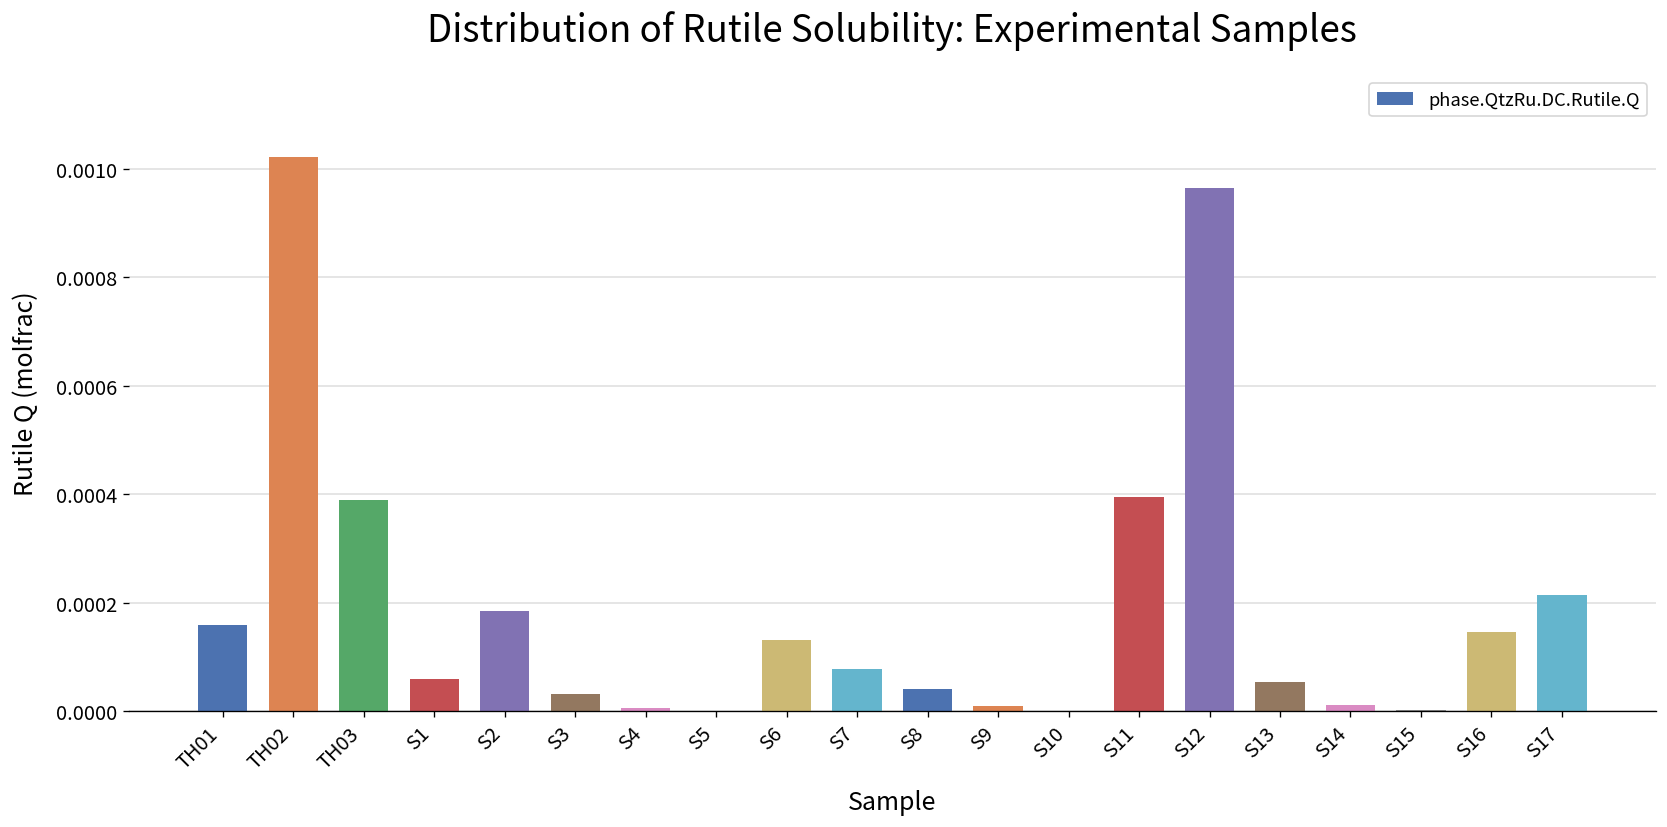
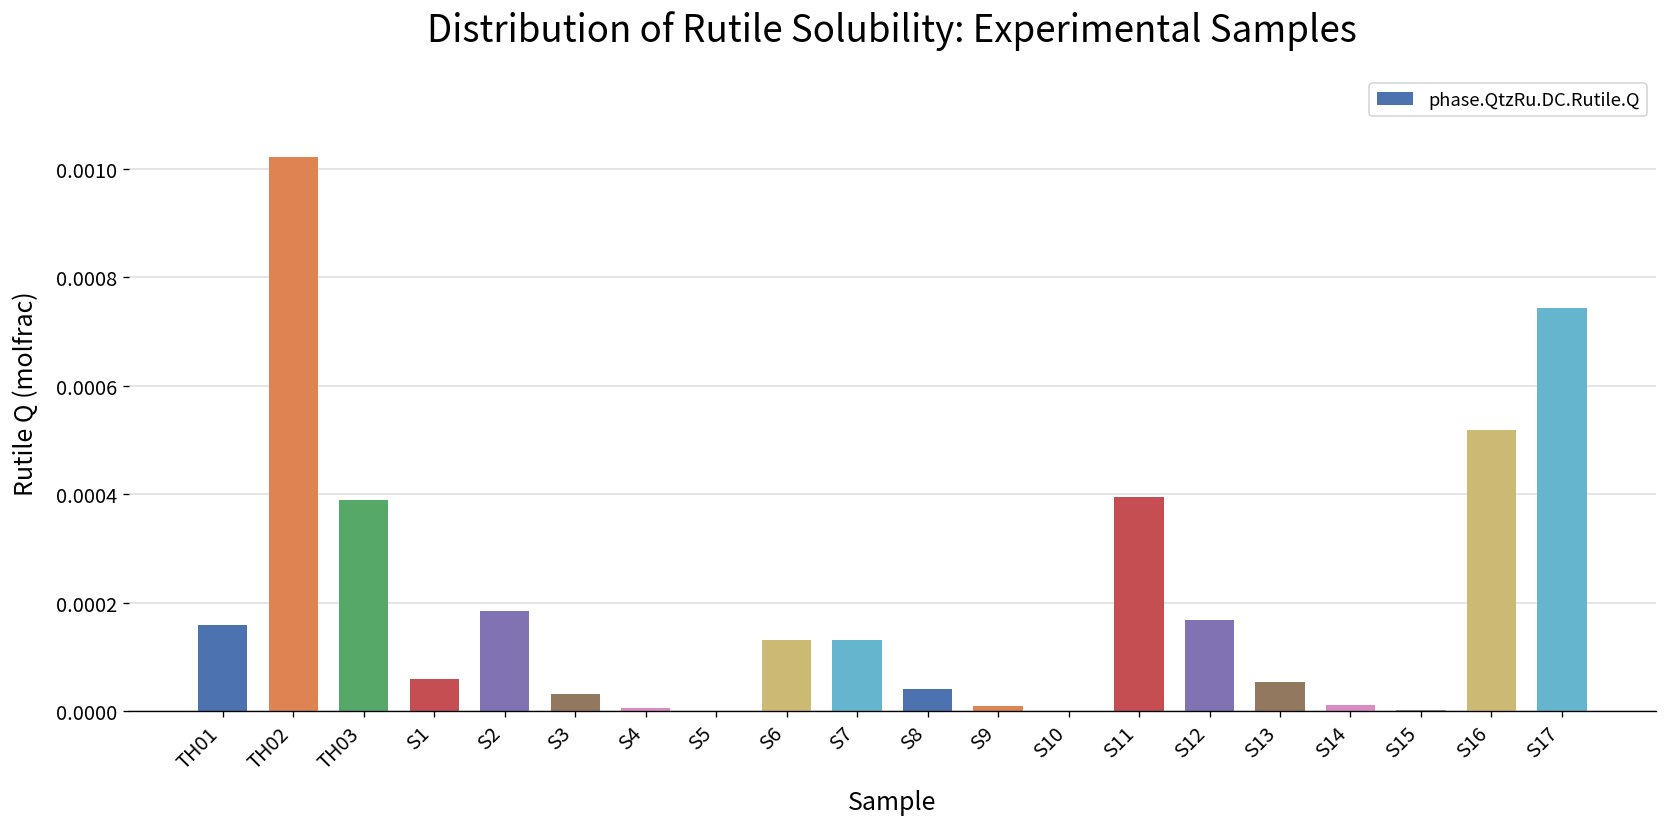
  {
    "TH01": 0.00016,
    "TH02": 0.00102,
    "TH03": 0.00039,
    "S1": 0.00006,
    "S2": 0.00018,
    "S3": 0.00003,
    "S4": 0.00001,
    "S6": 0.00013,
-   "S7": 0.00008,
+   "S7": 0.00013,
    "S8": 0.00004,
    "S9": 0.00001,
    "S11": 0.00039,
-   "S12": 0.00096,
+   "S12": 0.00017,
    "S13": 0.00005,
    "S14": 0.00001,
-   "S16": 0.00015,
-   "S17": 0.00021
+   "S16": 0.00052,
+   "S17": 0.00074
  }
